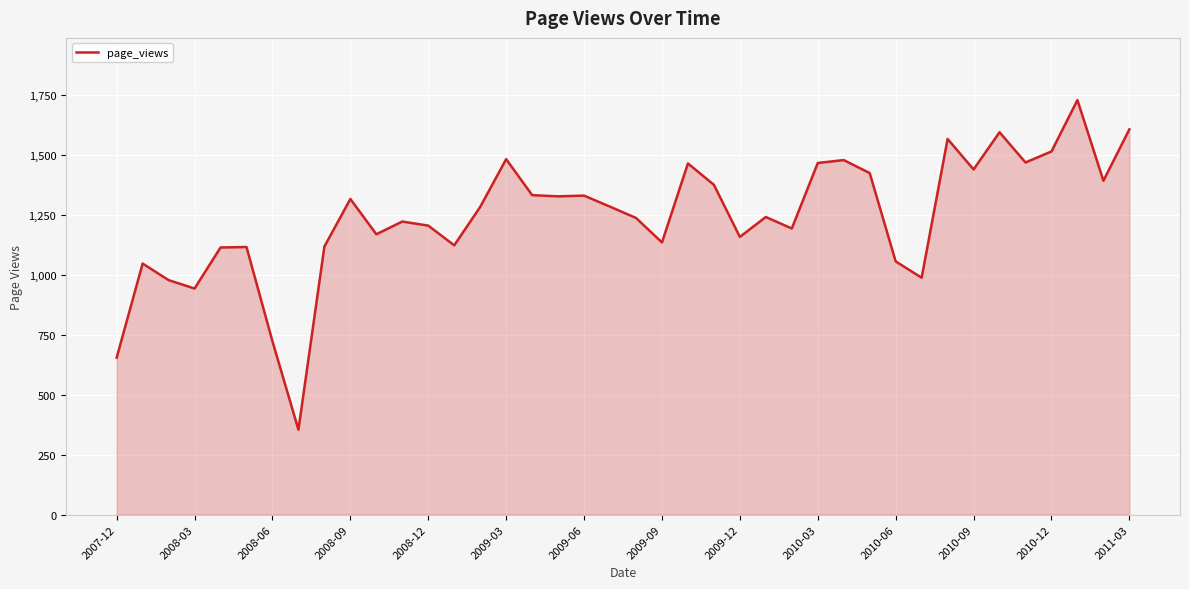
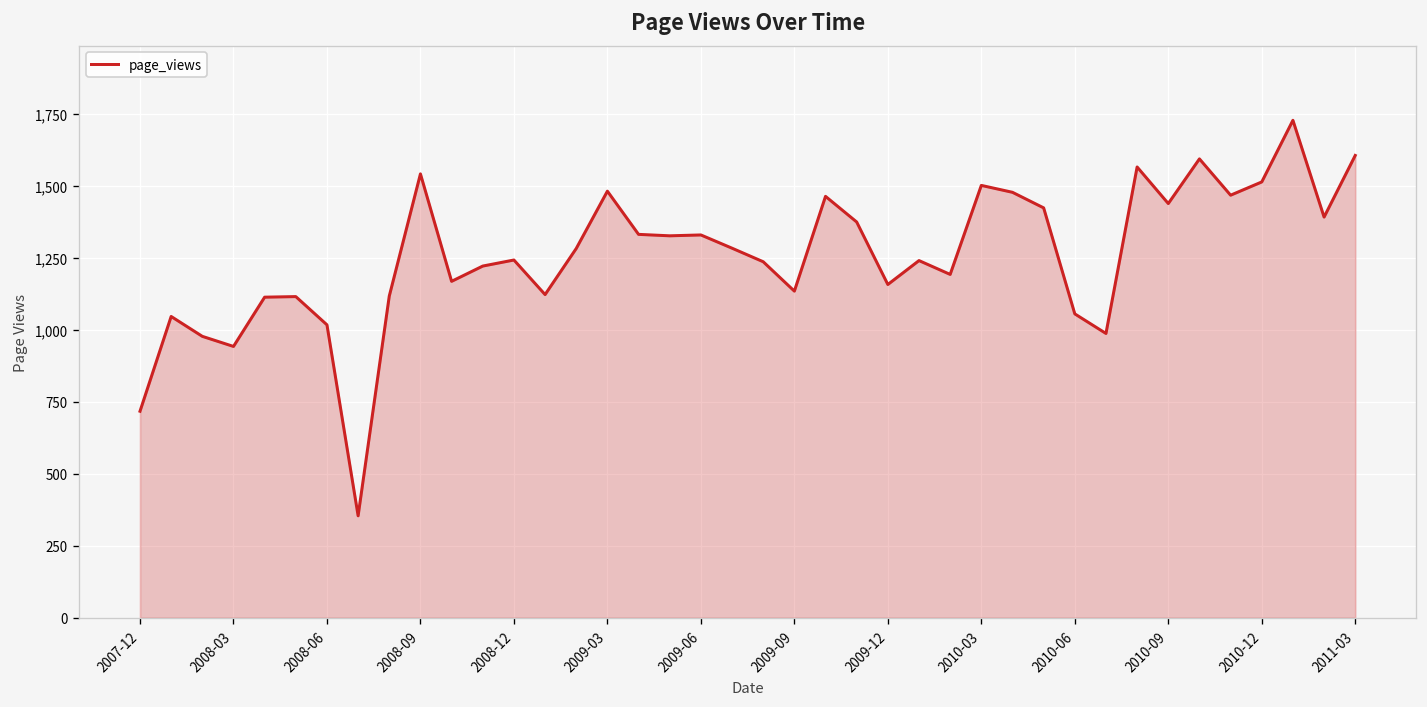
  {
-   "2007-12": "650",
+   "2007-12": "720",
    "2008-03": "940",
-   "2008-06": "720",
-   "2008-09": "1,320",
-   "2008-12": "1,200",
+   "2008-06": "1,020",
+   "2008-09": "1,540",
+   "2008-12": "1,240",
    "2009-03": "1,480",
    "2009-06": "1,330",
    "2009-09": "1,130",
    "2009-12": "1,160",
-   "2010-03": "1,470",
+   "2010-03": "1,500",
    "2010-06": "1,060",
    "2010-09": "1,440",
    "2010-12": "1,510",
    "2011-03": "1,610"
  }
